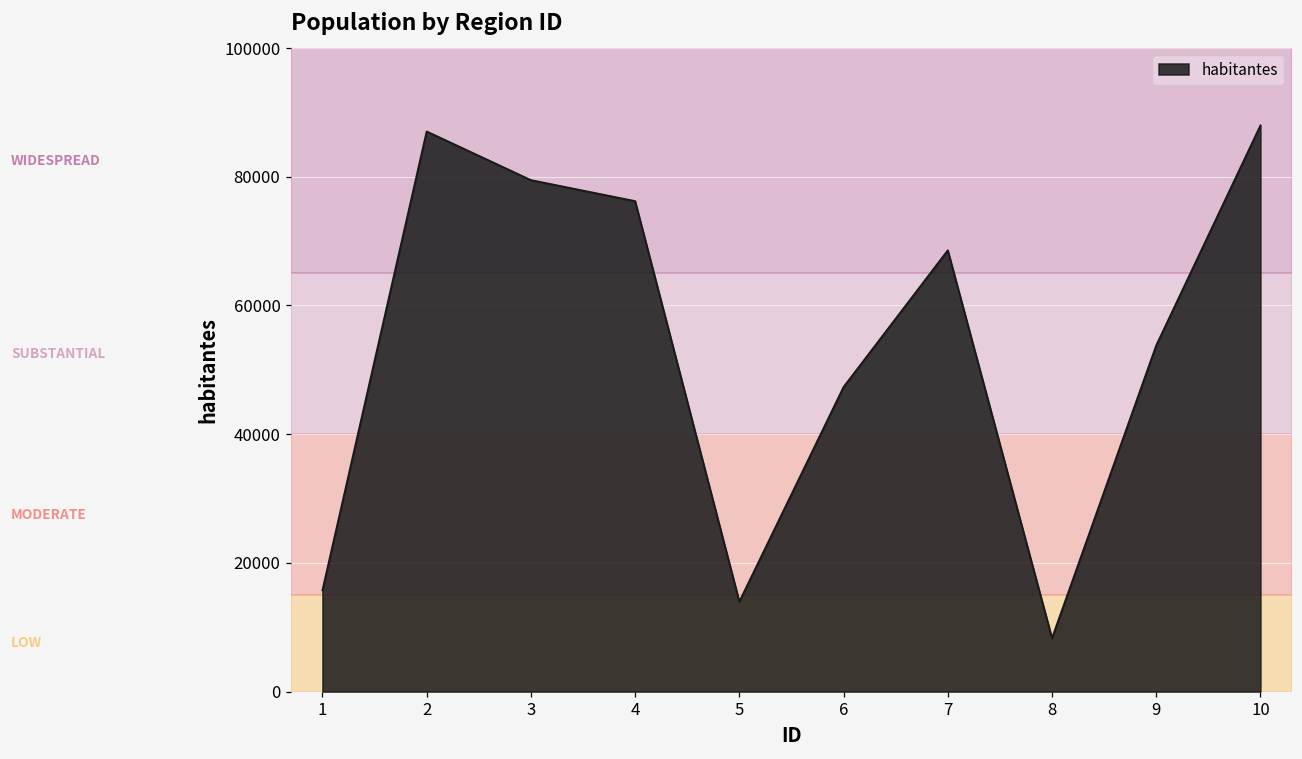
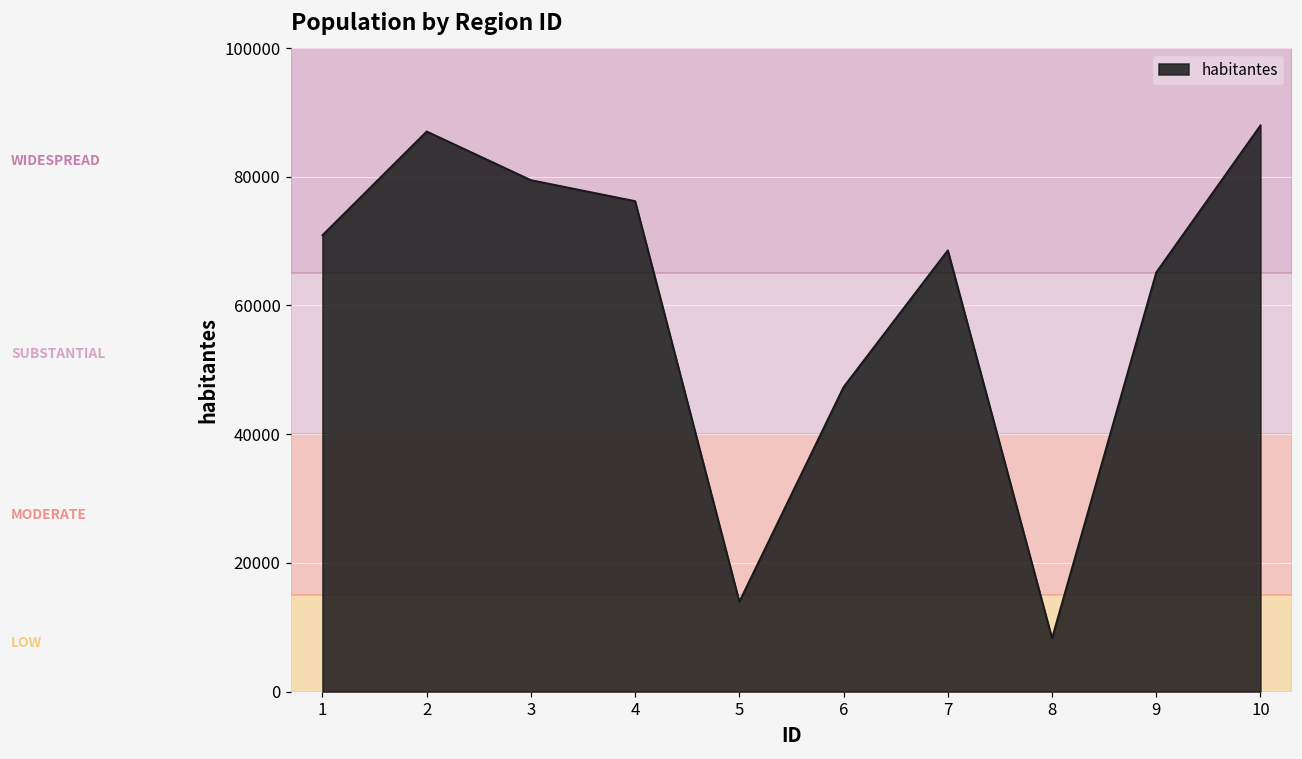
  {
-   "1": 16000,
+   "1": 71000,
    "2": 87000,
    "3": 79000,
    "4": 76000,
    "5": 14000,
    "6": 47000,
    "7": 69000,
    "8": 8000,
-   "9": 54000,
+   "9": 65000,
    "10": 88000
  }
